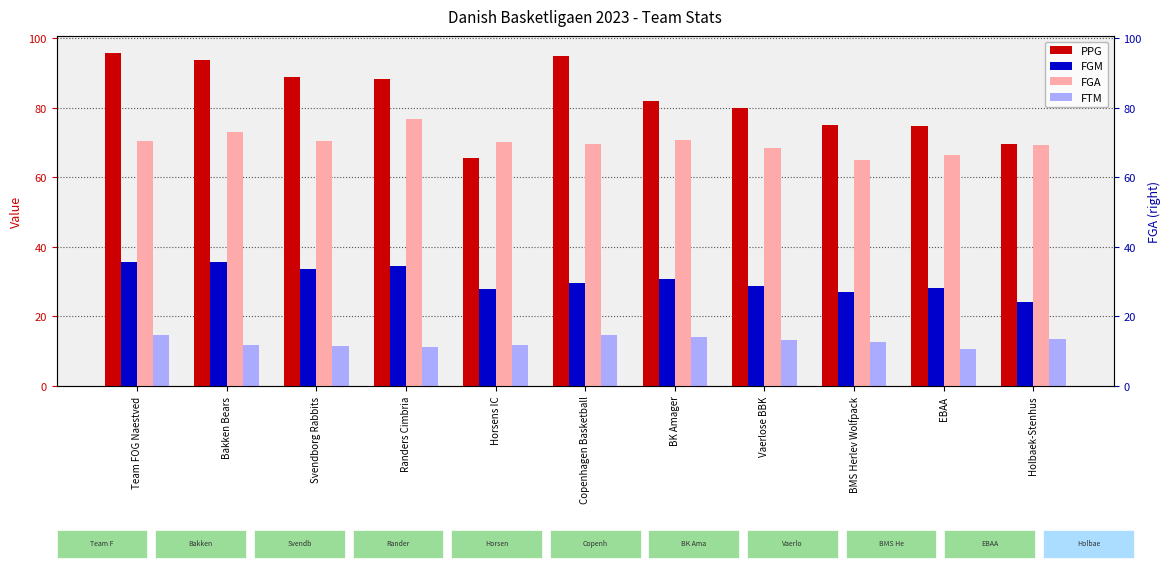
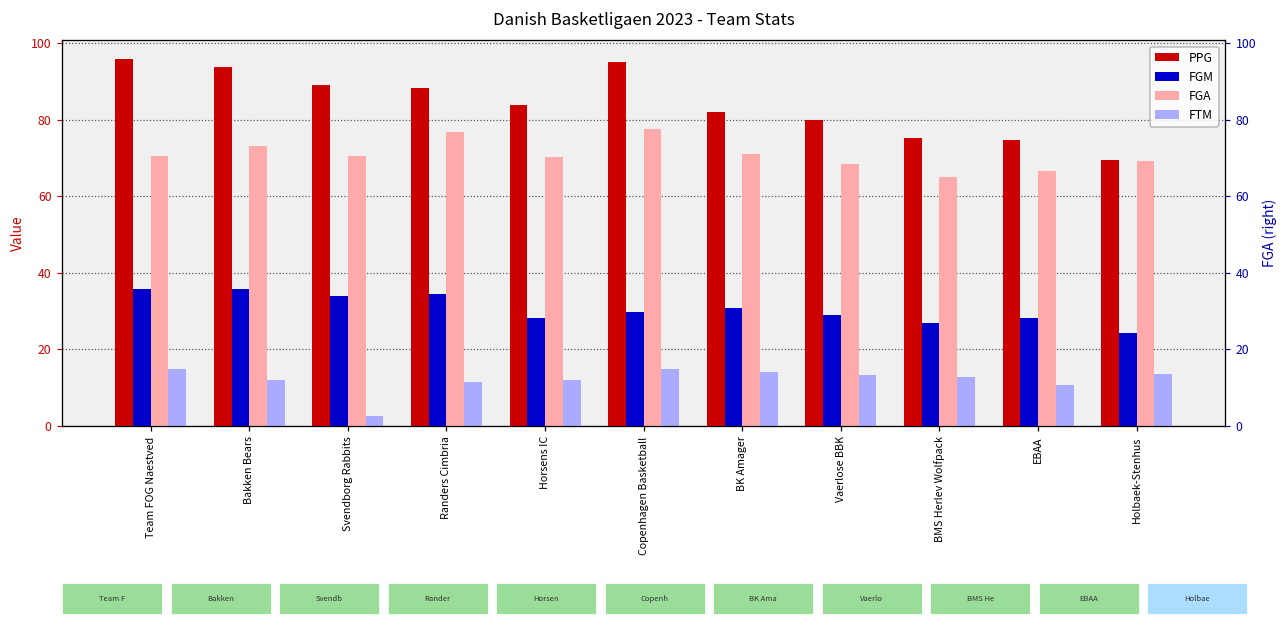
  {
    "PPG": {
      "Team FOG Naestved": 96,
      "Bakken Bears": 94,
      "Svendborg Rabbits": 89,
      "Randers Cimbria": 88,
-     "Horsens IC": 66,
+     "Horsens IC": 84,
      "Copenhagen Basketball": 95,
      "BK Amager": 82,
      "Vaerlose BBK": 80,
      "BMS Herlev Wolfpack": 75,
      "EBAA": 75,
      "Holbaek-Stenhus": 70
    },
    "FGM": {
      "Team FOG Naestved": 36,
      "Bakken Bears": 36,
      "Svendborg Rabbits": 34,
      "Randers Cimbria": 34,
      "Horsens IC": 28,
      "Copenhagen Basketball": 30,
      "BK Amager": 31,
      "Vaerlose BBK": 29,
      "BMS Herlev Wolfpack": 27,
      "EBAA": 28,
      "Holbaek-Stenhus": 24
    },
    "FGA": {
      "Team FOG Naestved": 71,
      "Bakken Bears": 73,
      "Svendborg Rabbits": 70,
      "Randers Cimbria": 77,
      "Horsens IC": 70,
-     "Copenhagen Basketball": 70,
+     "Copenhagen Basketball": 78,
      "BK Amager": 71,
      "Vaerlose BBK": 69,
      "BMS Herlev Wolfpack": 65,
      "EBAA": 67,
      "Holbaek-Stenhus": 69
    },
    "FTM": {
      "Team FOG Naestved": 15,
      "Bakken Bears": 12,
-     "Svendborg Rabbits": 11,
+     "Svendborg Rabbits": 3,
      "Randers Cimbria": 11,
      "Horsens IC": 12,
      "Copenhagen Basketball": 15,
      "BK Amager": 14,
      "Vaerlose BBK": 13,
      "BMS Herlev Wolfpack": 13,
      "EBAA": 11,
      "Holbaek-Stenhus": 14
    }
  }
